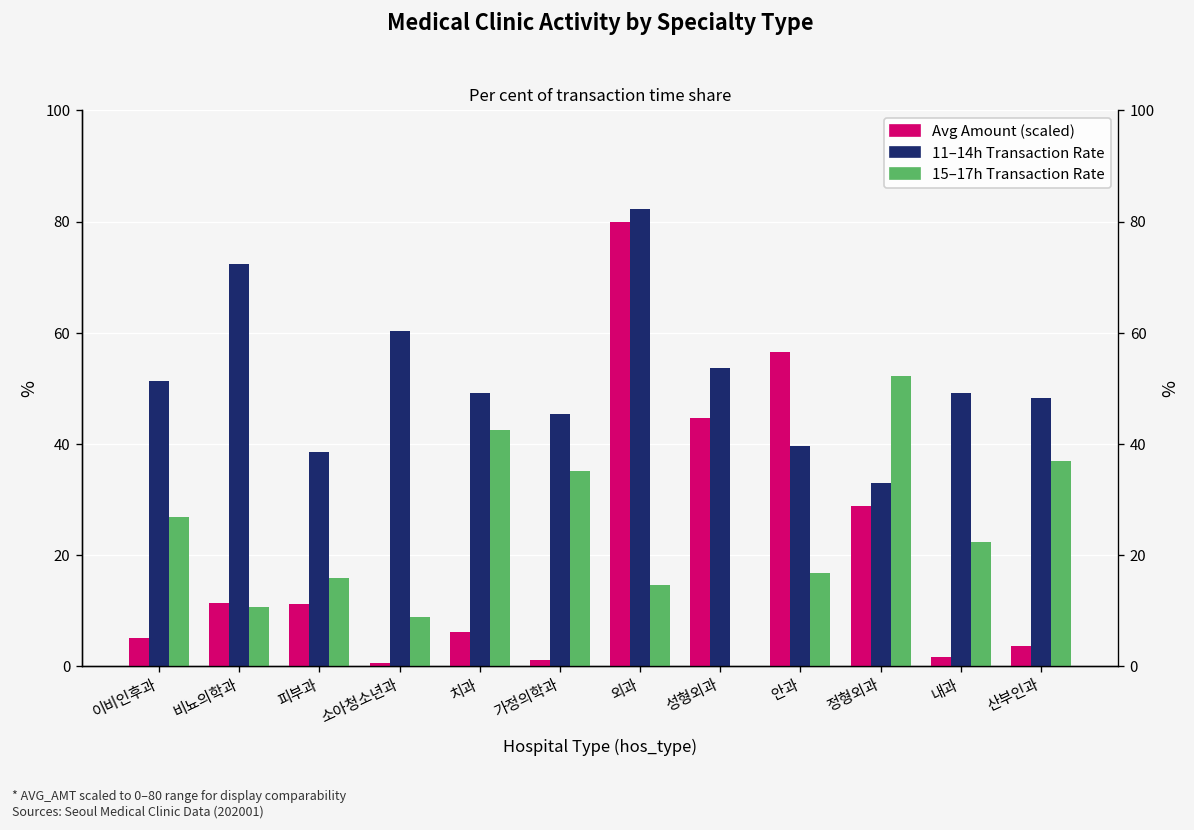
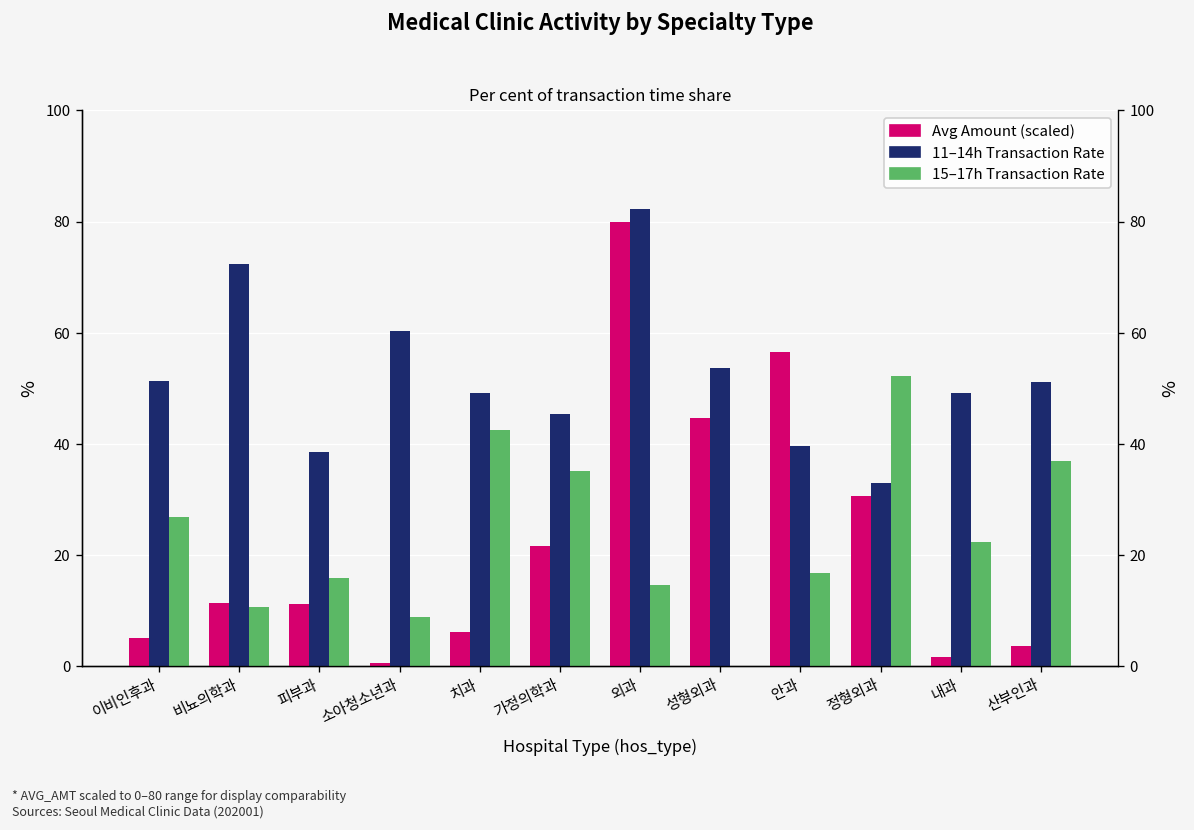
  {
    "Avg Amount (scaled)": {
      "이비인후과": 5,
      "비뇨의학과": 11,
      "피부과": 11,
      "소아청소년과": 1,
      "치과": 6,
-     "가정의학과": 1,
+     "가정의학과": 22,
      "외과": 80,
      "성형외과": 45,
      "안과": 56,
-     "정형외과": 29,
+     "정형외과": 31,
      "내과": 2,
      "산부인과": 4
    },
    "11–14h Transaction Rate": {
      "이비인후과": 51,
      "비뇨의학과": 72,
      "피부과": 39,
      "소아청소년과": 60,
      "치과": 49,
      "가정의학과": 45,
      "외과": 82,
      "성형외과": 54,
      "안과": 40,
      "정형외과": 33,
      "내과": 49,
-     "산부인과": 48
+     "산부인과": 51
    },
    "15–17h Transaction Rate": {
      "이비인후과": 27,
      "비뇨의학과": 11,
      "피부과": 16,
      "소아청소년과": 9,
      "치과": 42,
      "가정의학과": 35,
      "외과": 15,
      "성형외과": 0,
      "안과": 17,
      "정형외과": 52,
      "내과": 22,
      "산부인과": 37
    }
  }
